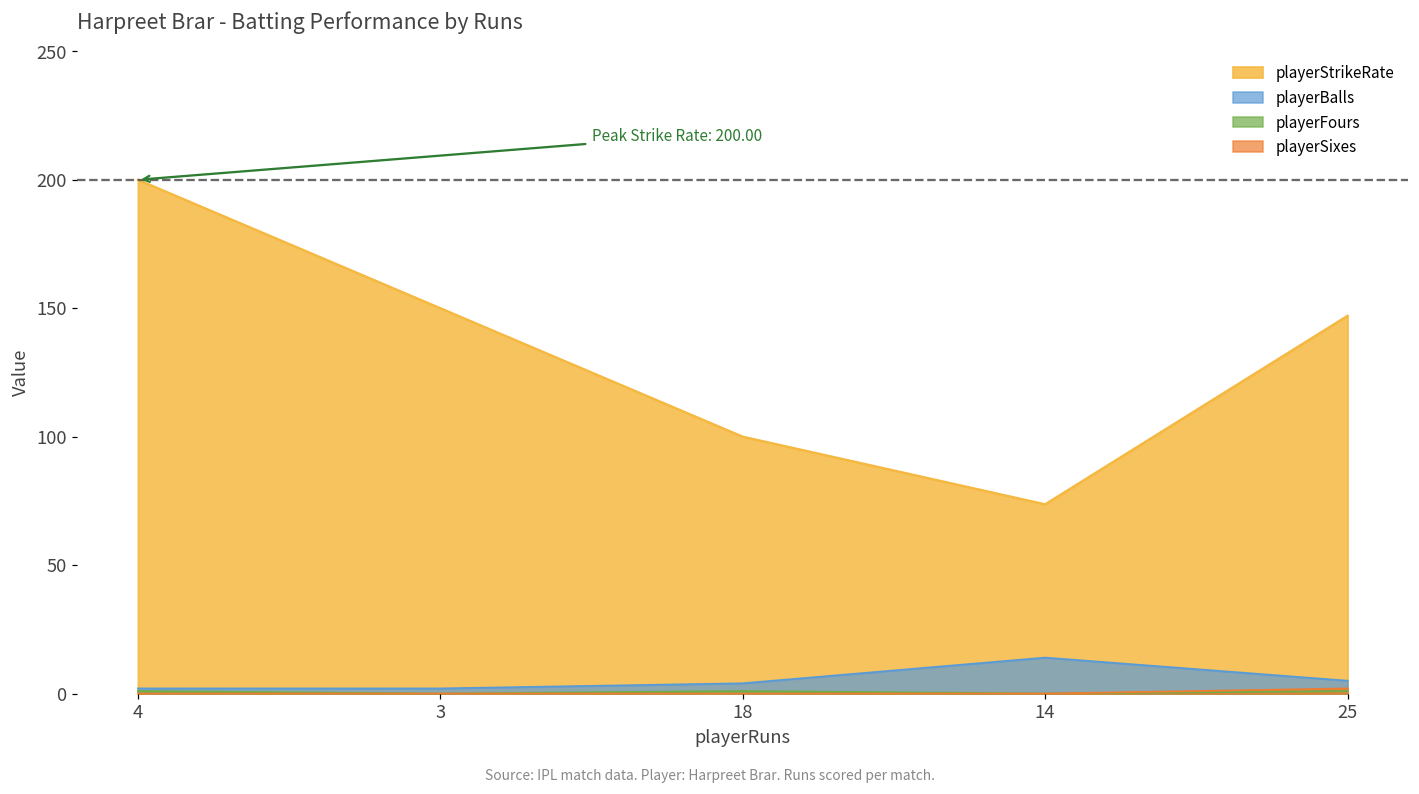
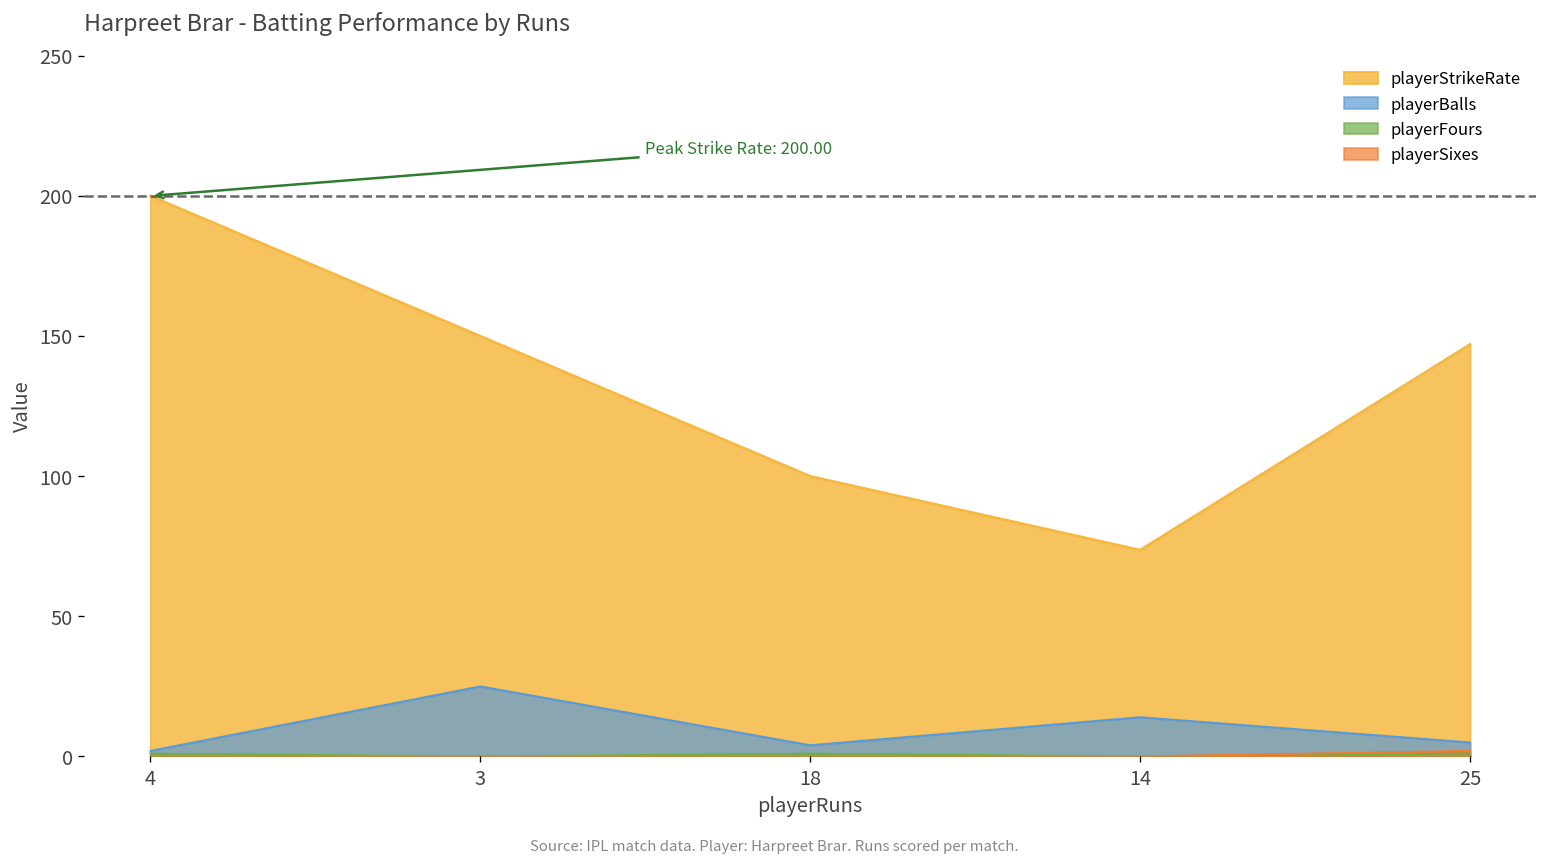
  {
    "playerBalls": {
-     "3": 2,
+     "3": 25,
      "18": 4,
      "14": 14,
      "25": 5
    }
  }
